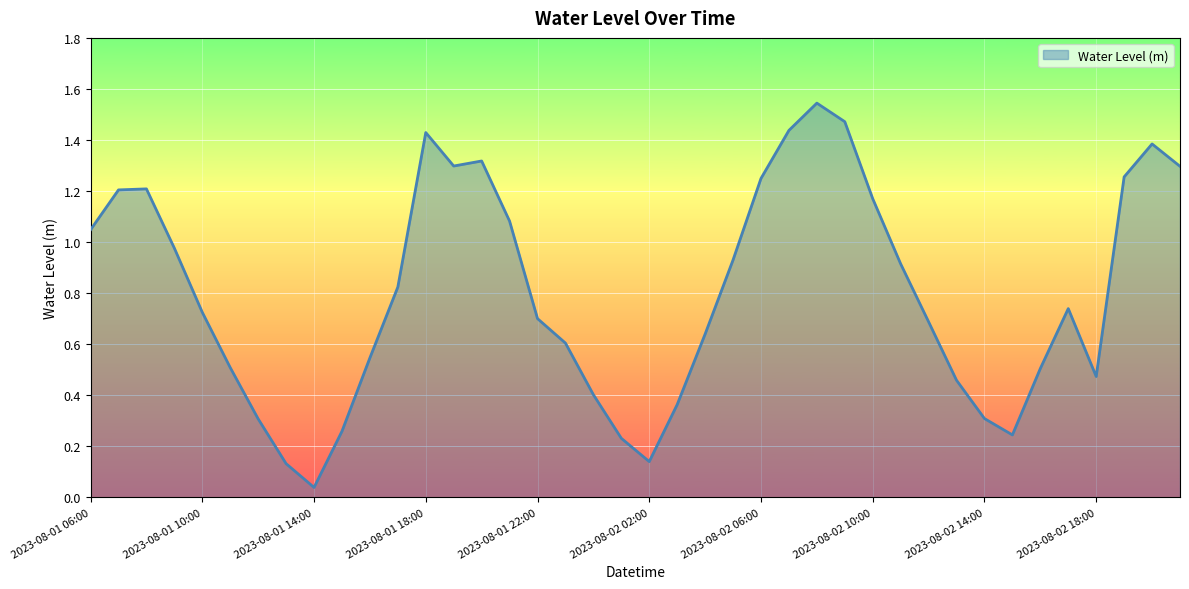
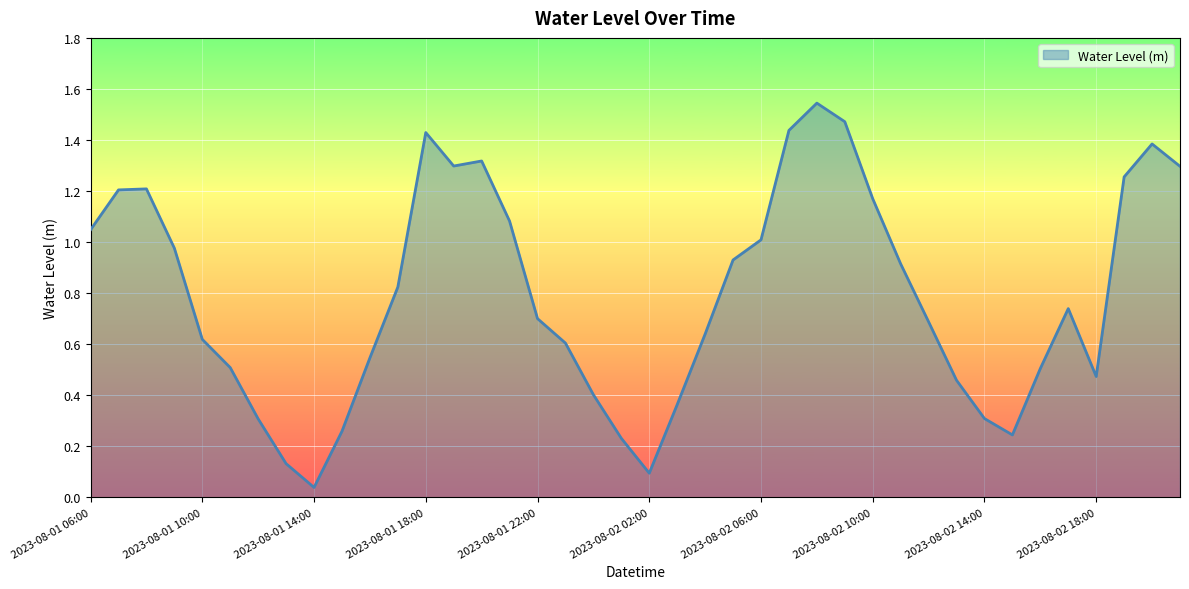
  {
    "2023-08-01 06:00": 1.05,
-   "2023-08-01 10:00": 0.72,
+   "2023-08-01 10:00": 0.62,
    "2023-08-01 14:00": 0.04,
    "2023-08-01 18:00": 1.43,
    "2023-08-01 22:00": 0.70,
-   "2023-08-02 02:00": 0.14,
-   "2023-08-02 06:00": 1.25,
+   "2023-08-02 02:00": 0.09,
+   "2023-08-02 06:00": 1.01,
    "2023-08-02 10:00": 1.17,
    "2023-08-02 14:00": 0.31,
    "2023-08-02 18:00": 0.47
  }
